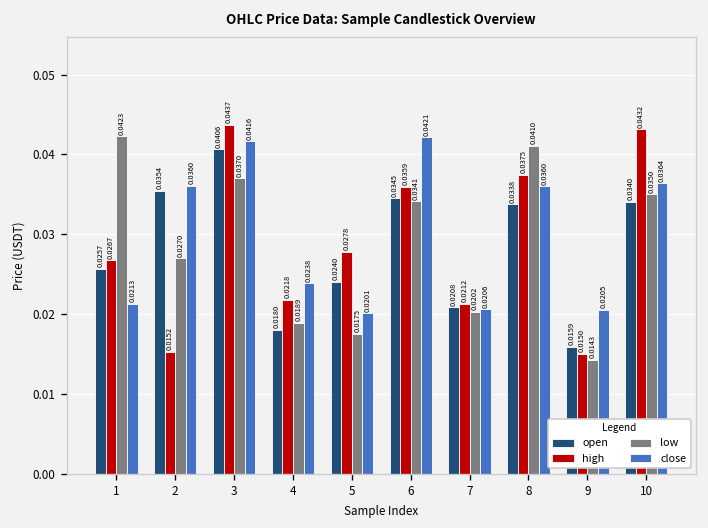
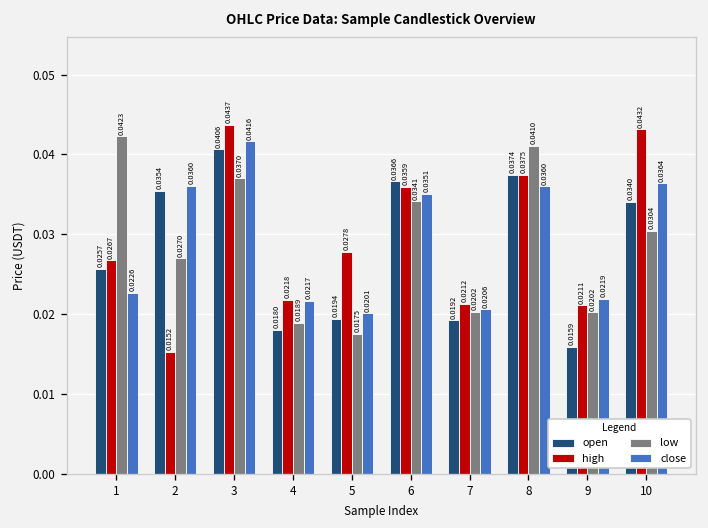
  {
    "open": {
      "1": 0.0257,
      "2": 0.0354,
      "3": 0.0406,
      "4": 0.0180,
-     "5": 0.0240,
-     "6": 0.0345,
-     "7": 0.0208,
-     "8": 0.0338,
+     "5": 0.0194,
+     "6": 0.0366,
+     "7": 0.0192,
+     "8": 0.0374,
      "9": 0.0159,
      "10": 0.0340
    },
    "high": {
      "1": 0.0267,
      "2": 0.0152,
      "3": 0.0437,
      "4": 0.0218,
      "5": 0.0278,
      "6": 0.0359,
      "7": 0.0212,
      "8": 0.0375,
-     "9": 0.0150,
+     "9": 0.0211,
      "10": 0.0432
    },
    "low": {
      "1": 0.0423,
      "2": 0.0270,
      "3": 0.0370,
      "4": 0.0189,
      "5": 0.0175,
      "6": 0.0341,
      "7": 0.0202,
      "8": 0.0410,
-     "9": 0.0143,
-     "10": 0.0350
+     "9": 0.0202,
+     "10": 0.0304
    },
    "close": {
-     "1": 0.0213,
+     "1": 0.0226,
      "2": 0.0360,
      "3": 0.0416,
-     "4": 0.0238,
+     "4": 0.0217,
      "5": 0.0201,
-     "6": 0.0421,
+     "6": 0.0351,
      "7": 0.0206,
      "8": 0.0360,
-     "9": 0.0205,
+     "9": 0.0219,
      "10": 0.0364
    }
  }
